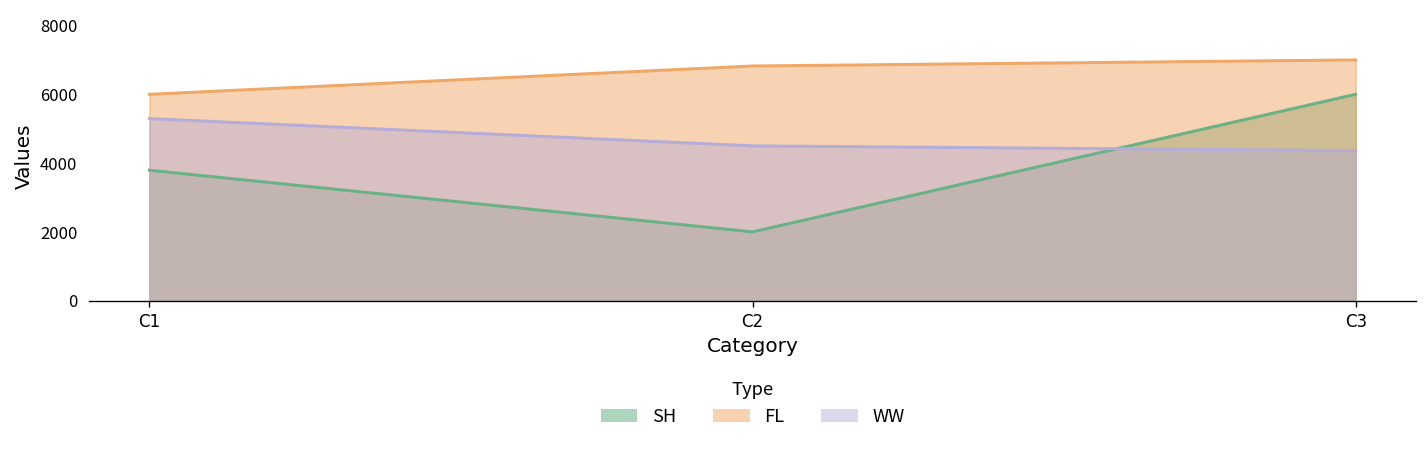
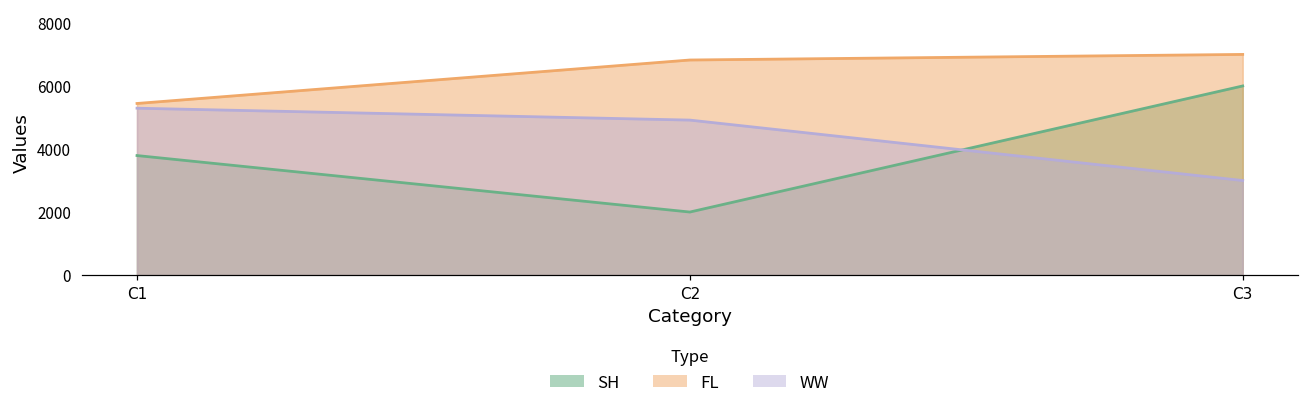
  {
    "SH": {
      "C1": 3800,
      "C2": 2000,
      "C3": 6000
    },
    "FL": {
-     "C1": 6000,
+     "C1": 5400,
      "C2": 6800,
      "C3": 7000
    },
    "WW": {
      "C1": 5300,
-     "C2": 4500,
-     "C3": 4400
+     "C2": 4900,
+     "C3": 3000
    }
  }
